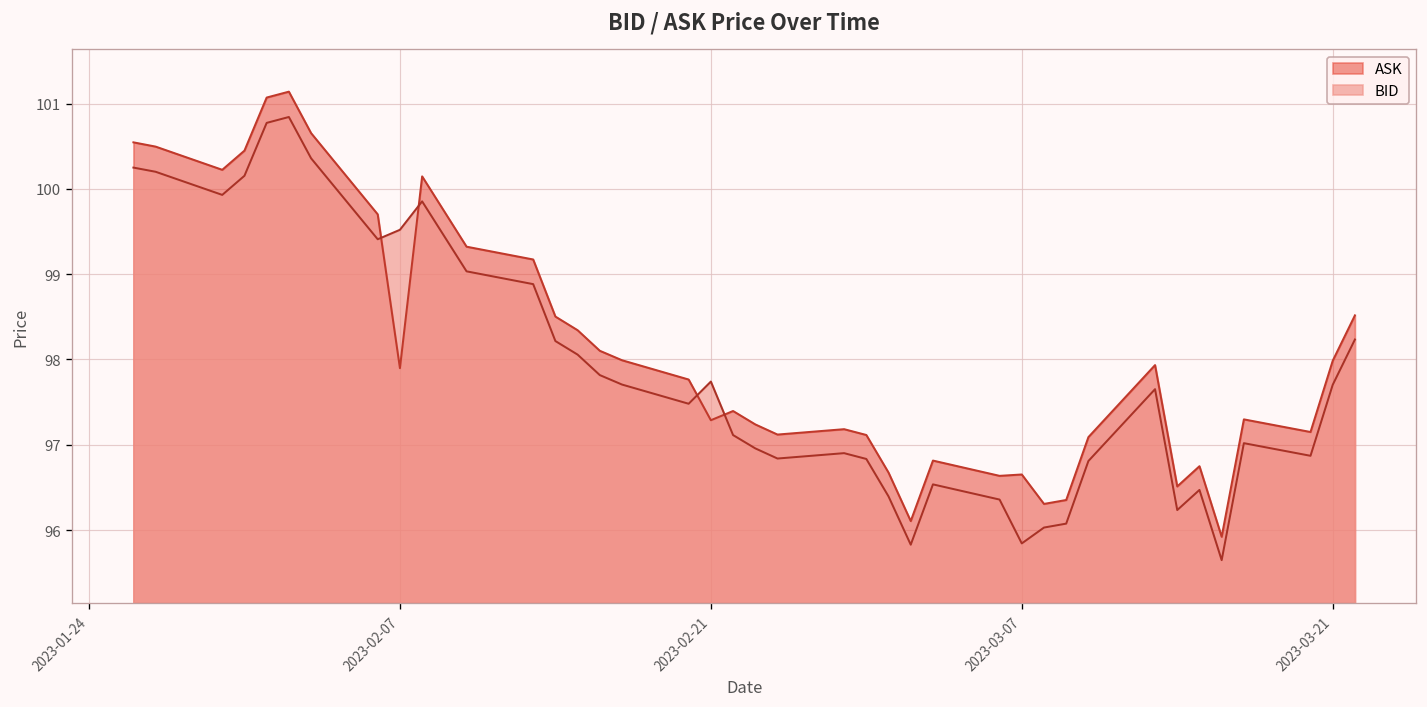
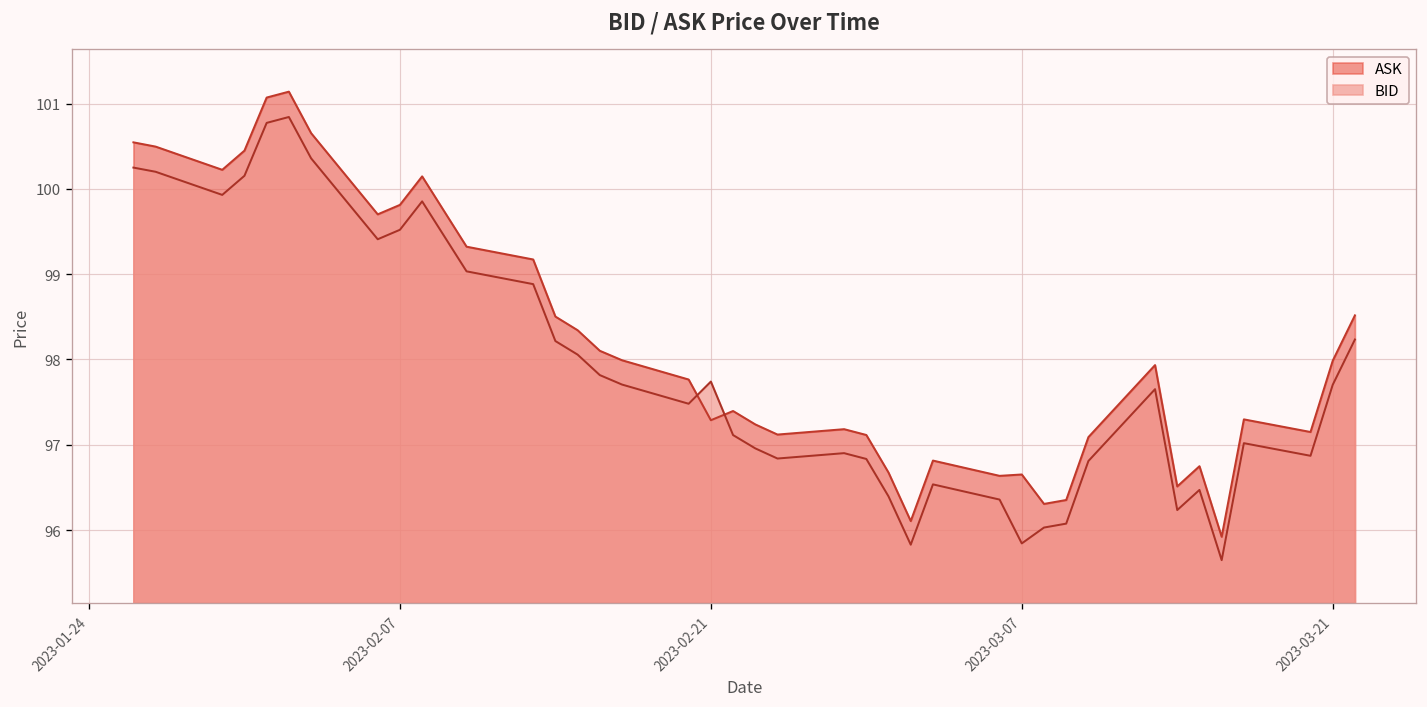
  {
    "ASK": {
-     "2023-02-07": 97.9,
+     "2023-02-07": 99.8,
      "2023-02-21": 97.3,
      "2023-03-07": 96.7,
      "2023-03-21": 98.0
    },
    "BID": {
      "2023-02-07": 99.5,
      "2023-02-21": 97.7,
      "2023-03-07": 95.8,
      "2023-03-21": 97.7
    }
  }
